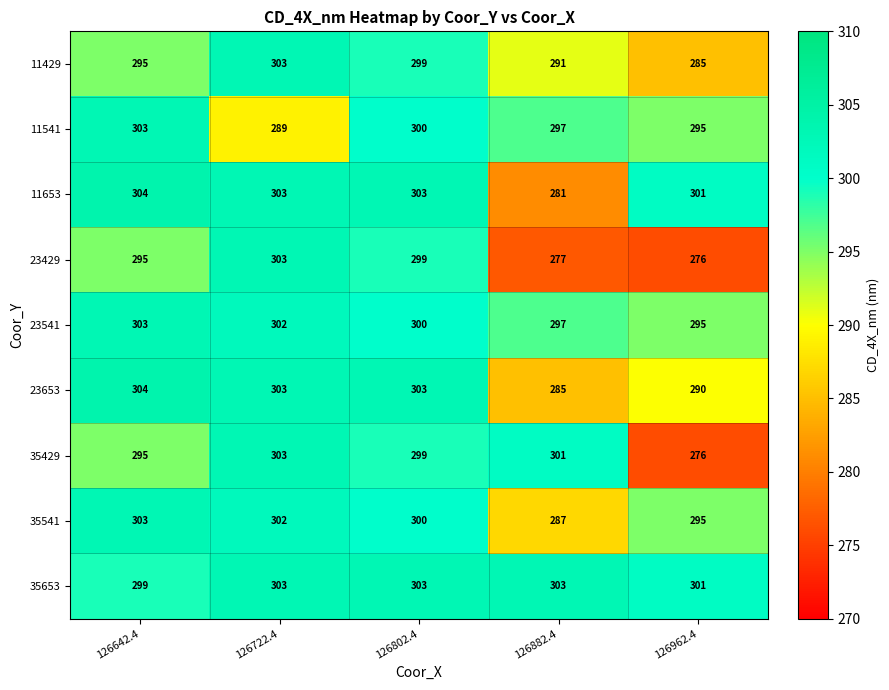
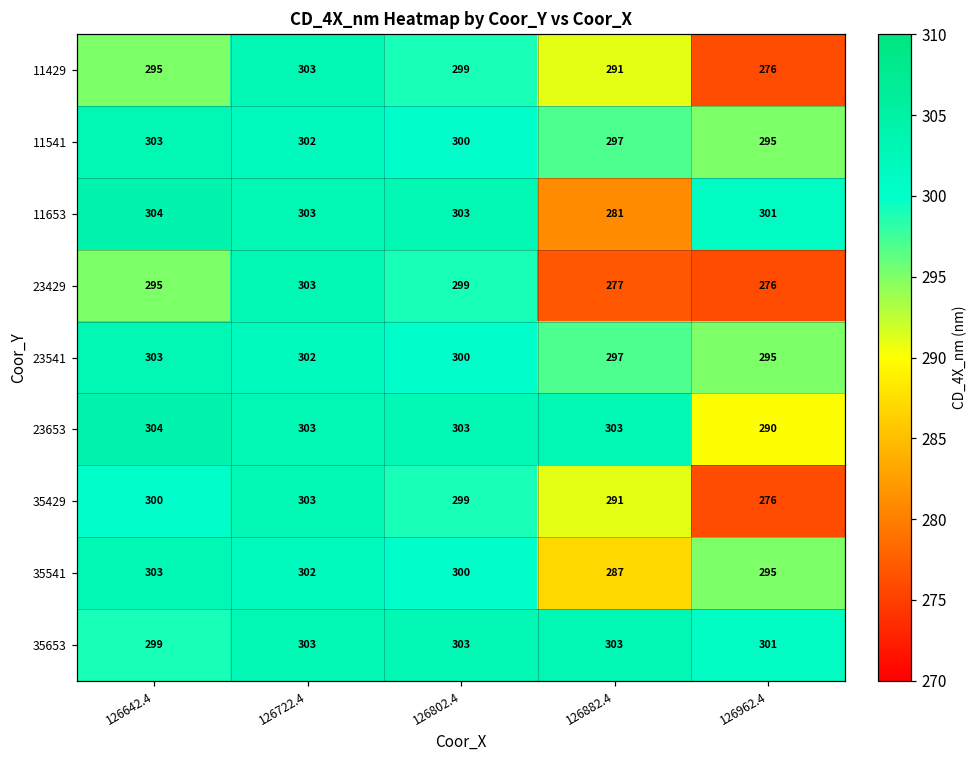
  {
    "11429": {
      "126642.4": 295,
      "126722.4": 303,
      "126802.4": 299,
      "126882.4": 291,
-     "126962.4": 285
+     "126962.4": 276
    },
    "11541": {
      "126642.4": 303,
-     "126722.4": 289,
+     "126722.4": 302,
      "126802.4": 300,
      "126882.4": 297,
      "126962.4": 295
    },
    "11653": {
      "126642.4": 304,
      "126722.4": 303,
      "126802.4": 303,
      "126882.4": 281,
      "126962.4": 301
    },
    "23429": {
      "126642.4": 295,
      "126722.4": 303,
      "126802.4": 299,
      "126882.4": 277,
      "126962.4": 276
    },
    "23541": {
      "126642.4": 303,
      "126722.4": 302,
      "126802.4": 300,
      "126882.4": 297,
      "126962.4": 295
    },
    "23653": {
      "126642.4": 304,
      "126722.4": 303,
      "126802.4": 303,
-     "126882.4": 285,
+     "126882.4": 303,
      "126962.4": 290
    },
    "35429": {
-     "126642.4": 295,
+     "126642.4": 300,
      "126722.4": 303,
      "126802.4": 299,
-     "126882.4": 301,
+     "126882.4": 291,
      "126962.4": 276
    },
    "35541": {
      "126642.4": 303,
      "126722.4": 302,
      "126802.4": 300,
      "126882.4": 287,
      "126962.4": 295
    },
    "35653": {
      "126642.4": 299,
      "126722.4": 303,
      "126802.4": 303,
      "126882.4": 303,
      "126962.4": 301
    }
  }
